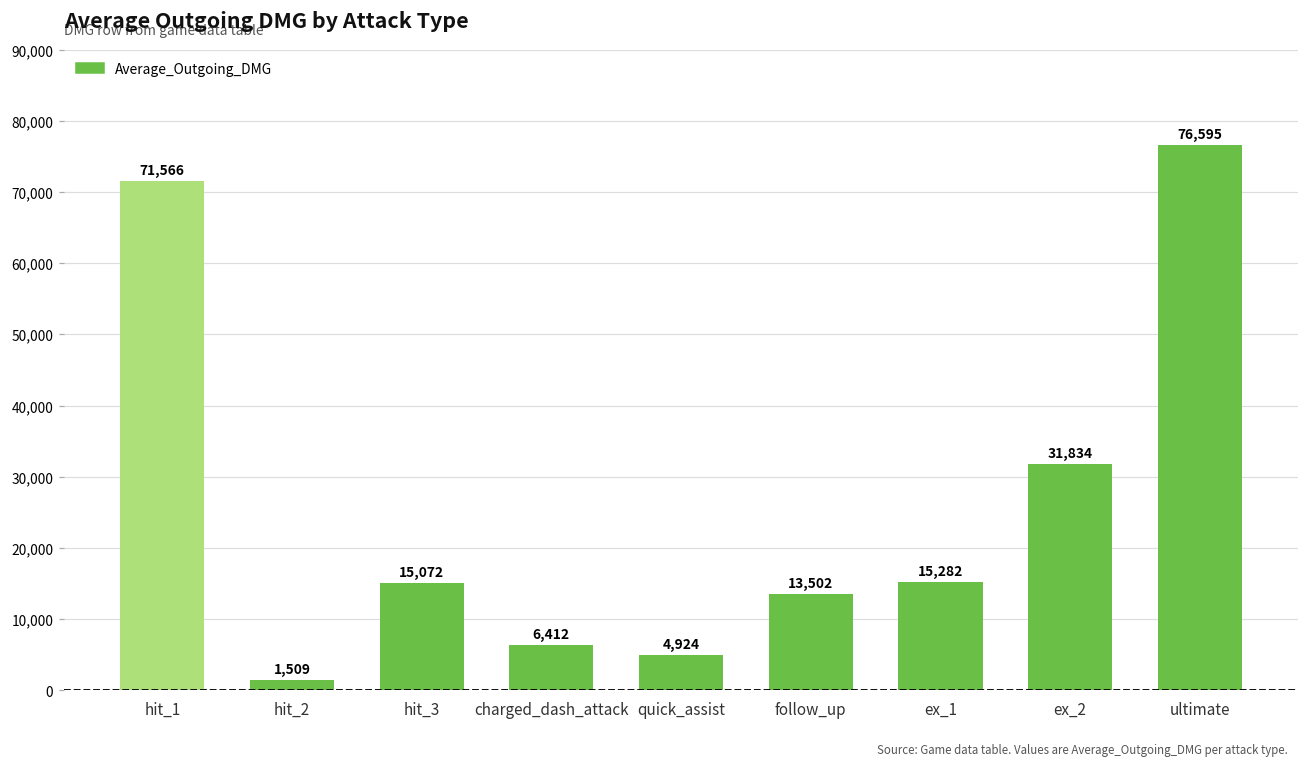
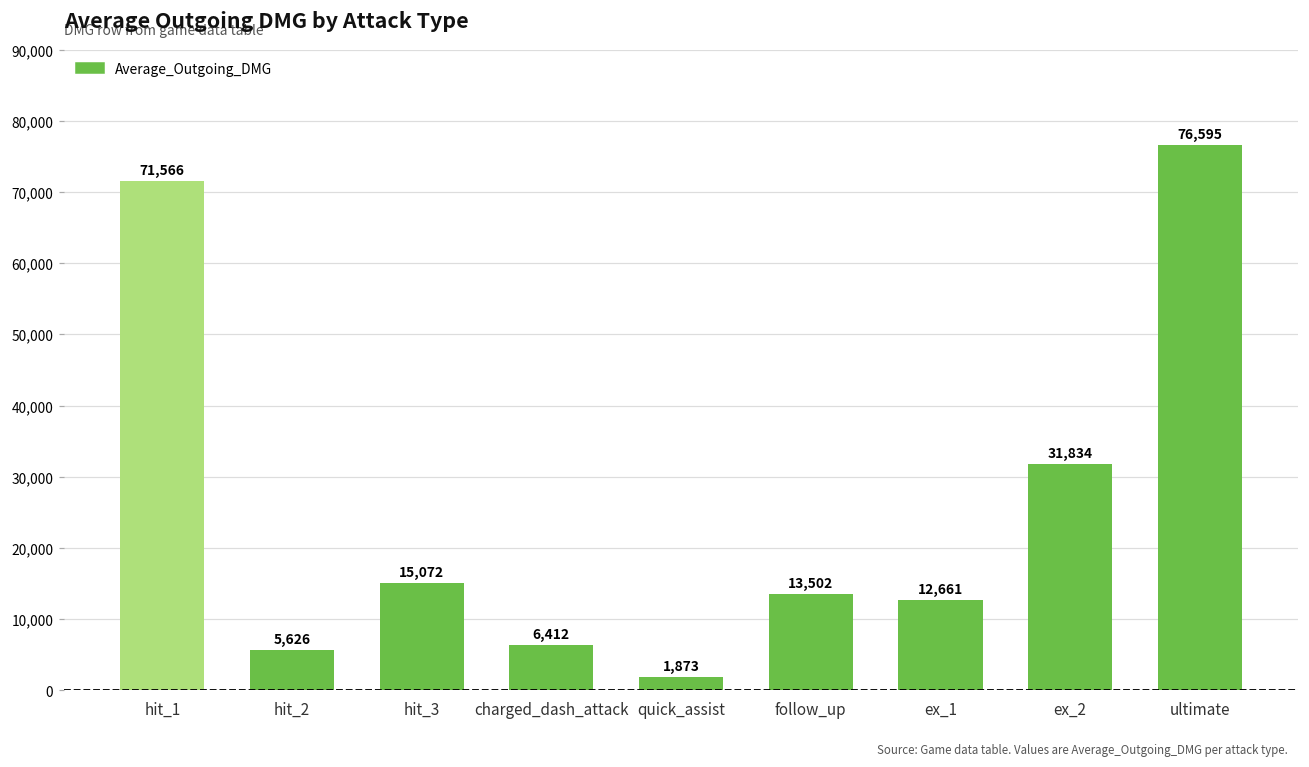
  {
    "hit_1": "71,566",
-   "hit_2": "1,509",
+   "hit_2": "5,626",
    "hit_3": "15,072",
    "charged_dash_attack": "6,412",
-   "quick_assist": "4,924",
+   "quick_assist": "1,873",
    "follow_up": "13,502",
-   "ex_1": "15,282",
+   "ex_1": "12,661",
    "ex_2": "31,834",
    "ultimate": "76,595"
  }
